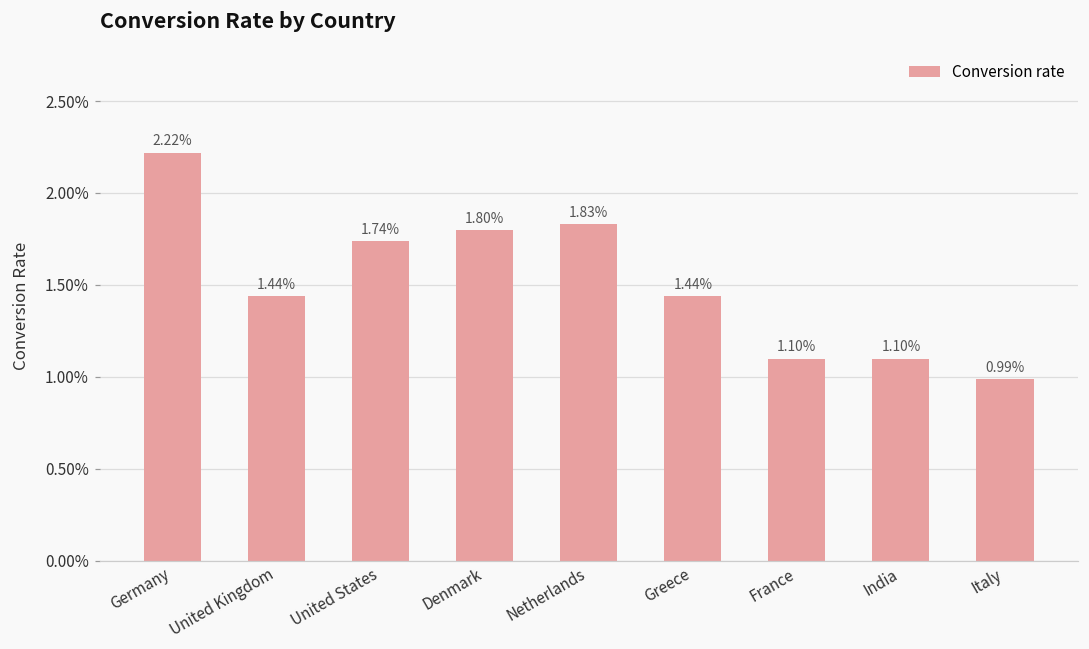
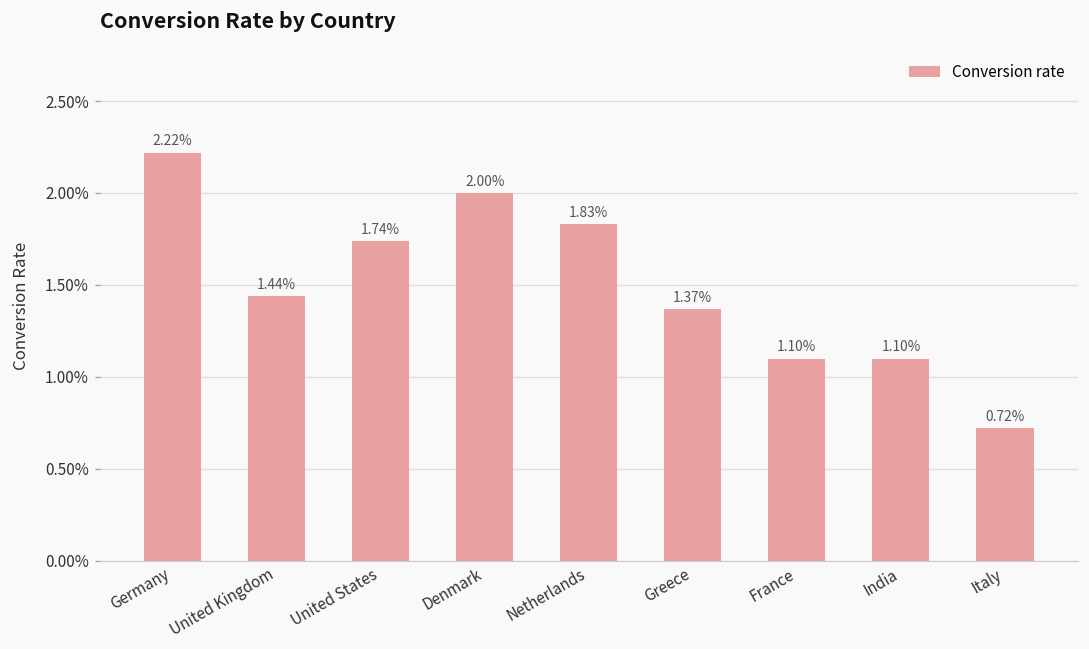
  {
    "Germany": "2.22%",
    "United Kingdom": "1.44%",
    "United States": "1.74%",
-   "Denmark": "1.80%",
+   "Denmark": "2.00%",
    "Netherlands": "1.83%",
-   "Greece": "1.44%",
+   "Greece": "1.37%",
    "France": "1.10%",
    "India": "1.10%",
-   "Italy": "0.99%"
+   "Italy": "0.72%"
  }
